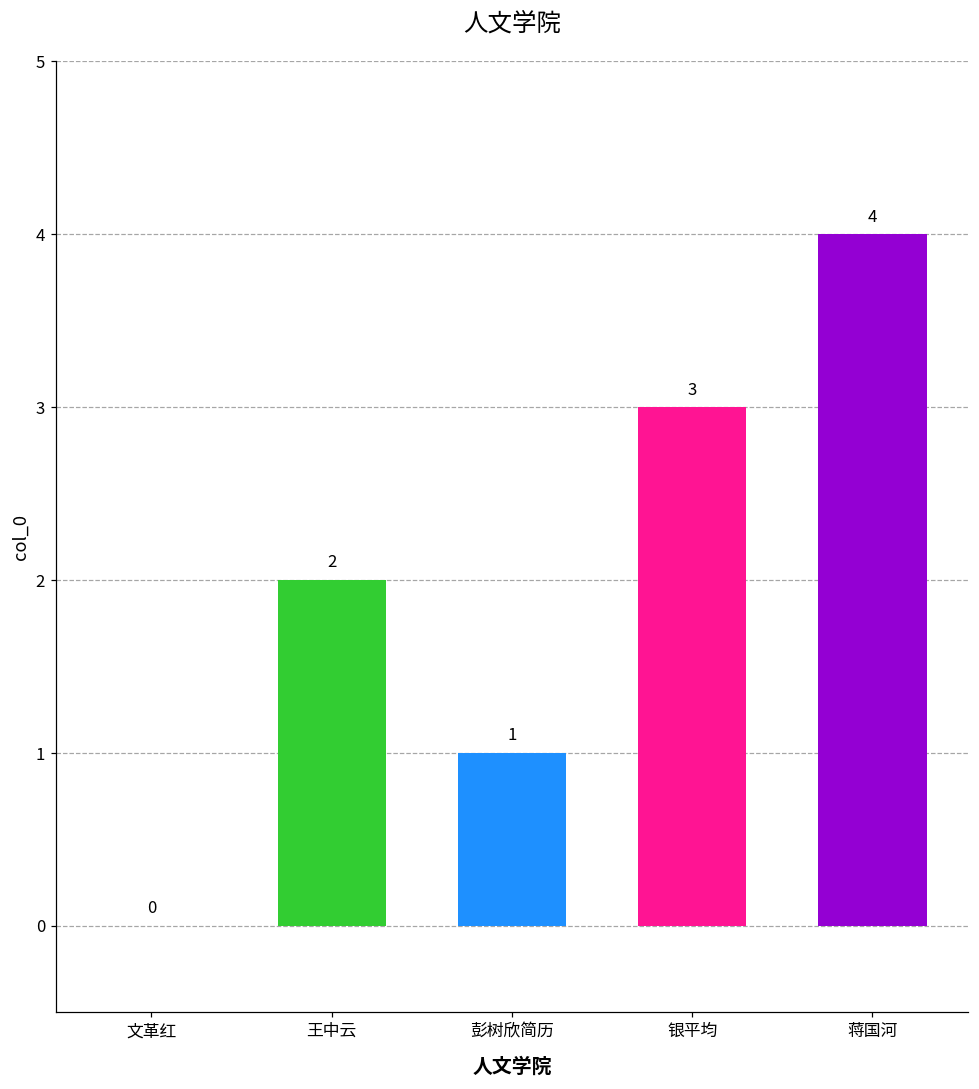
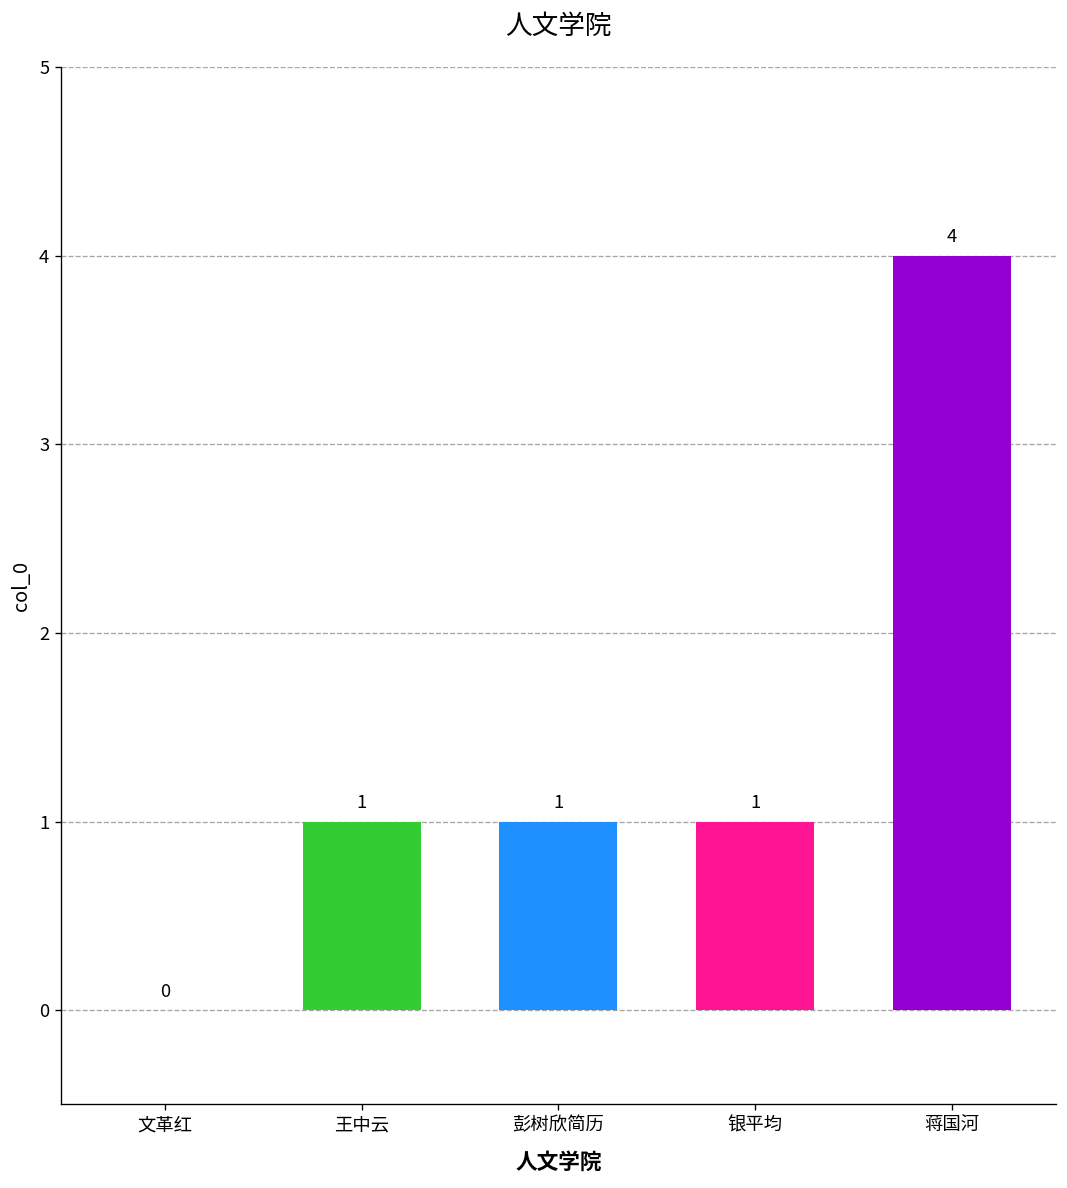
  {
    "文革红": 0,
-   "王中云": 2,
+   "王中云": 1,
    "彭树欣简历": 1,
-   "银平均": 3,
+   "银平均": 1,
    "蒋国河": 4
  }
